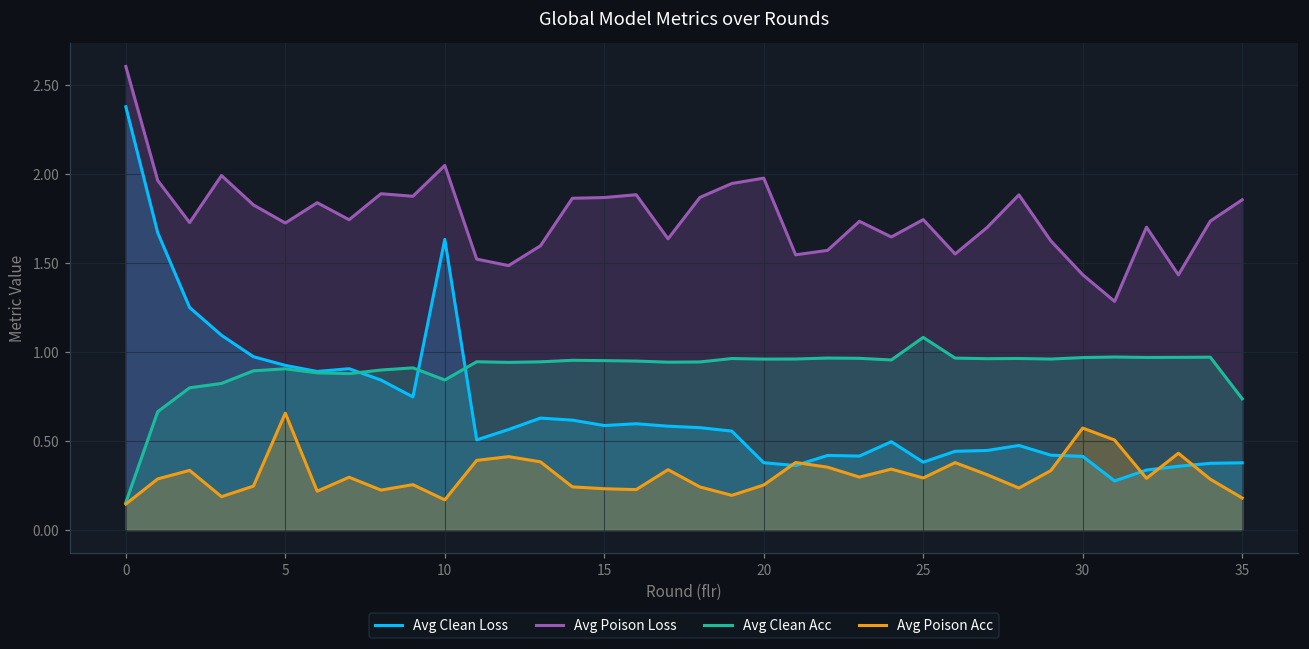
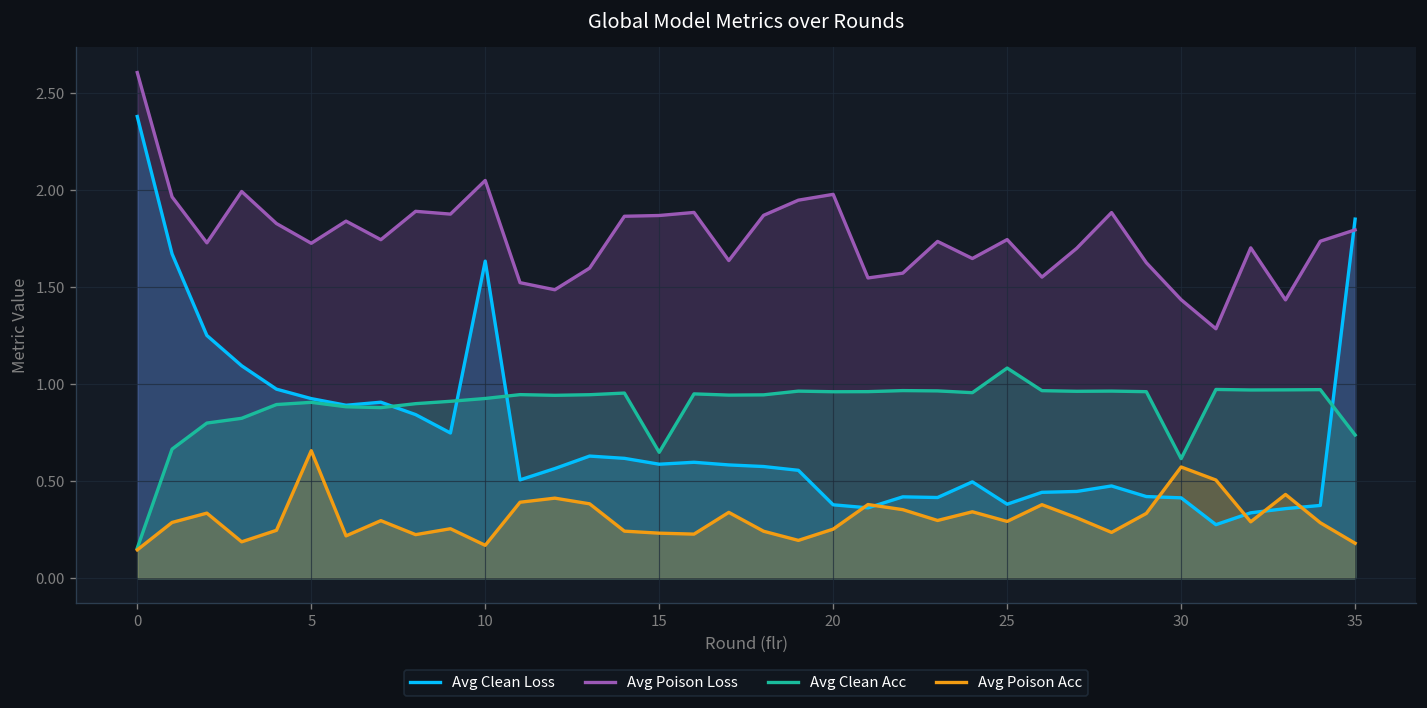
  {
    "Avg Clean Loss": {
      "0": 2.38,
      "5": 0.92,
      "10": 1.63,
      "15": 0.59,
      "20": 0.38,
      "25": 0.38,
      "30": 0.41,
-     "35": 0.38
+     "35": 1.85
    },
    "Avg Poison Loss": {
      "0": 2.60,
      "5": 1.73,
      "10": 2.05,
      "15": 1.87,
      "20": 1.98,
      "25": 1.74,
      "30": 1.43,
-     "35": 1.86
+     "35": 1.79
    },
    "Avg Clean Acc": {
      "5": 0.91,
-     "10": 0.84,
-     "15": 0.95,
+     "10": 0.93,
+     "15": 0.65,
      "20": 0.96,
      "25": 1.08,
-     "30": 0.97,
+     "30": 0.62,
      "35": 0.74
    },
    "Avg Poison Acc": {
      "5": 0.66,
      "10": 0.17,
      "15": 0.23,
      "20": 0.25,
      "25": 0.29,
      "30": 0.57,
      "35": 0.18
    }
  }
